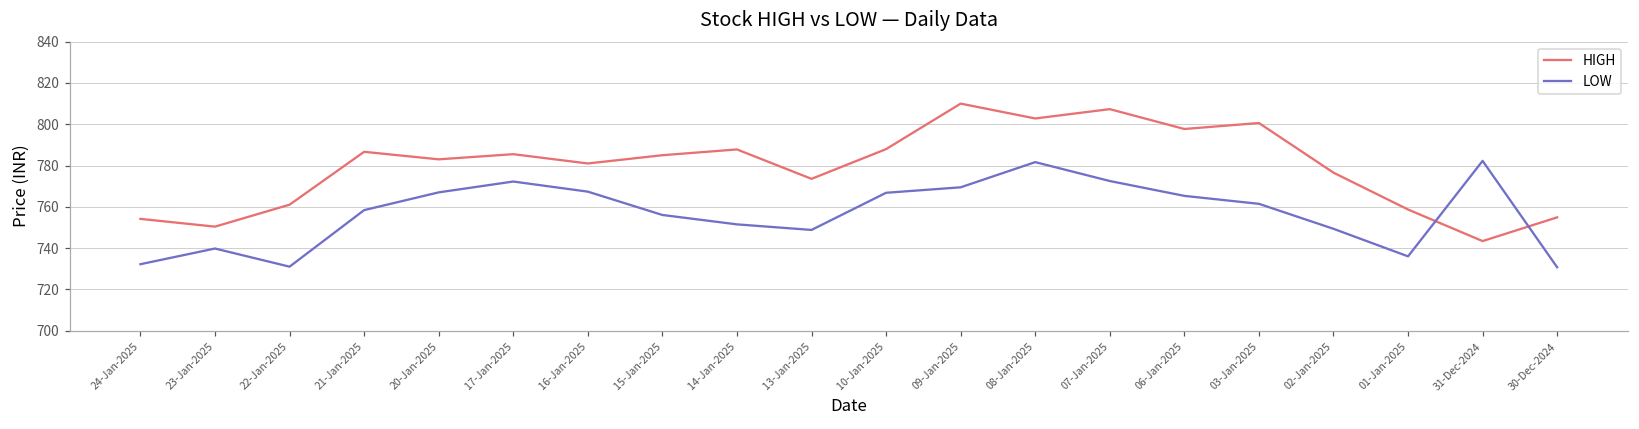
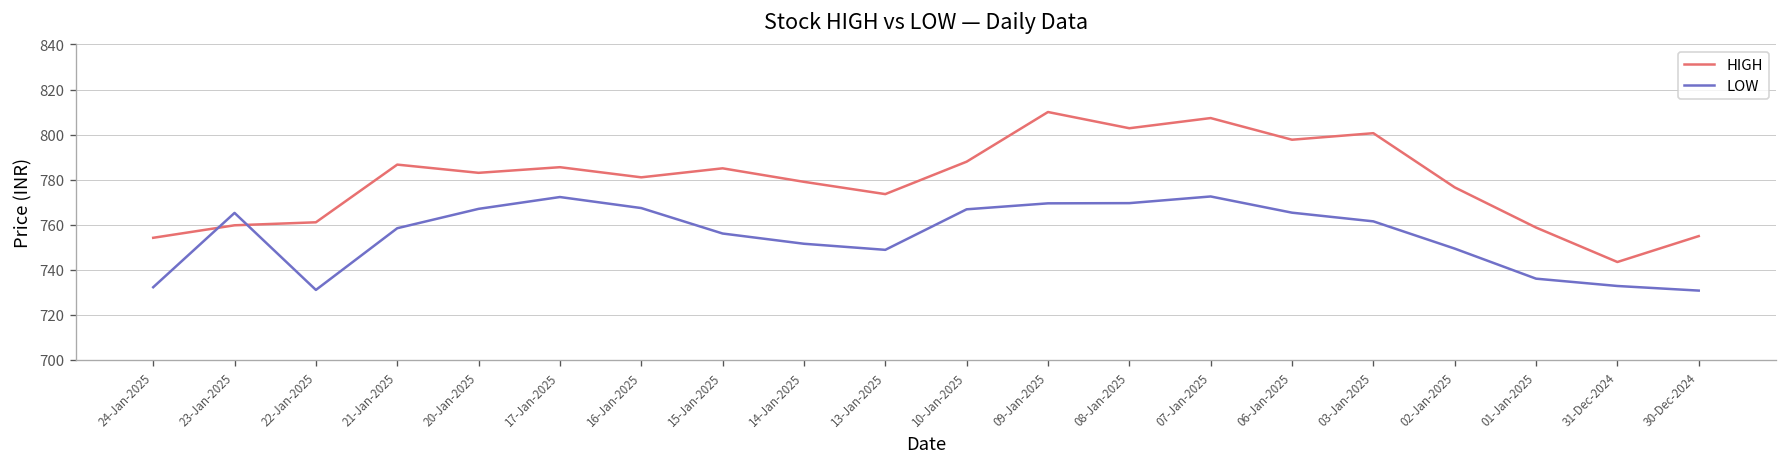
  {
    "HIGH": {
      "24-Jan-2025": 754,
-     "23-Jan-2025": 750,
+     "23-Jan-2025": 760,
      "22-Jan-2025": 761,
      "21-Jan-2025": 787,
      "20-Jan-2025": 783,
      "17-Jan-2025": 786,
      "16-Jan-2025": 781,
      "15-Jan-2025": 785,
-     "14-Jan-2025": 788,
+     "14-Jan-2025": 779,
      "13-Jan-2025": 774,
      "10-Jan-2025": 788,
      "09-Jan-2025": 810,
      "08-Jan-2025": 803,
      "07-Jan-2025": 807,
      "06-Jan-2025": 798,
      "03-Jan-2025": 801,
      "02-Jan-2025": 777,
      "01-Jan-2025": 759,
      "31-Dec-2024": 743,
      "30-Dec-2024": 755
    },
    "LOW": {
      "24-Jan-2025": 732,
-     "23-Jan-2025": 740,
+     "23-Jan-2025": 765,
      "22-Jan-2025": 731,
      "21-Jan-2025": 758,
      "20-Jan-2025": 767,
      "17-Jan-2025": 772,
      "16-Jan-2025": 767,
      "15-Jan-2025": 756,
      "14-Jan-2025": 752,
      "13-Jan-2025": 749,
      "10-Jan-2025": 767,
      "09-Jan-2025": 769,
-     "08-Jan-2025": 782,
+     "08-Jan-2025": 770,
      "07-Jan-2025": 773,
      "06-Jan-2025": 765,
      "03-Jan-2025": 761,
      "02-Jan-2025": 749,
      "01-Jan-2025": 736,
-     "31-Dec-2024": 782,
+     "31-Dec-2024": 733,
      "30-Dec-2024": 731
    }
  }
